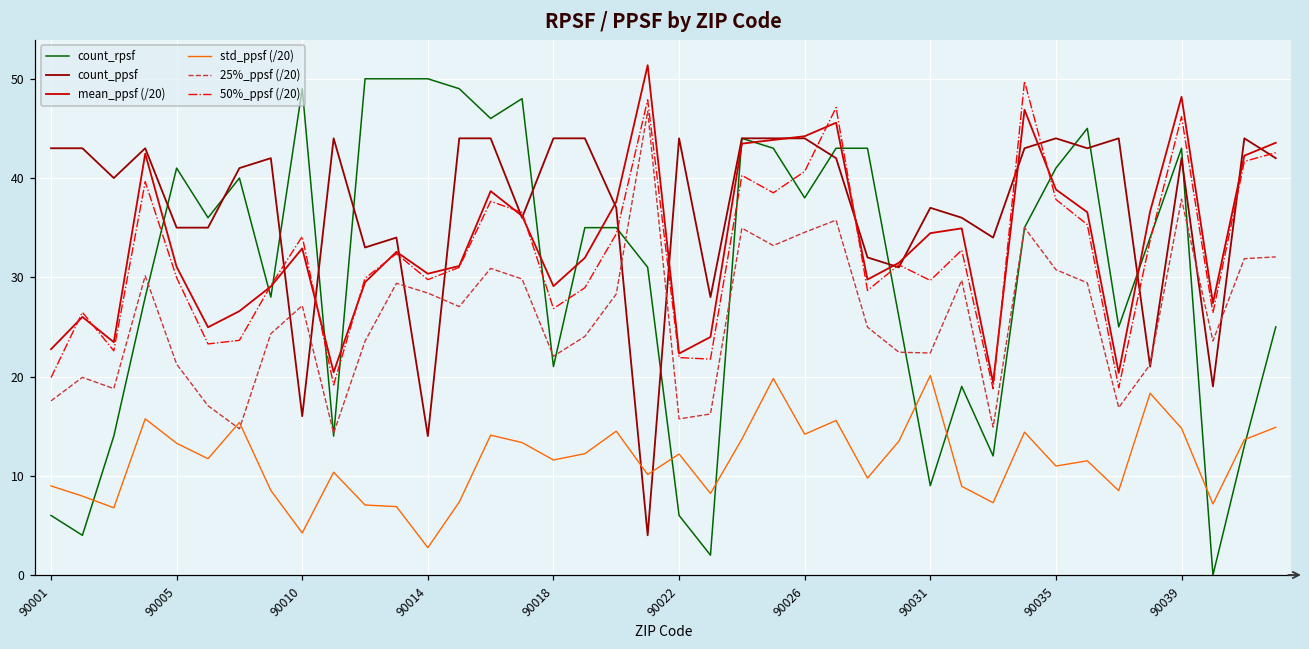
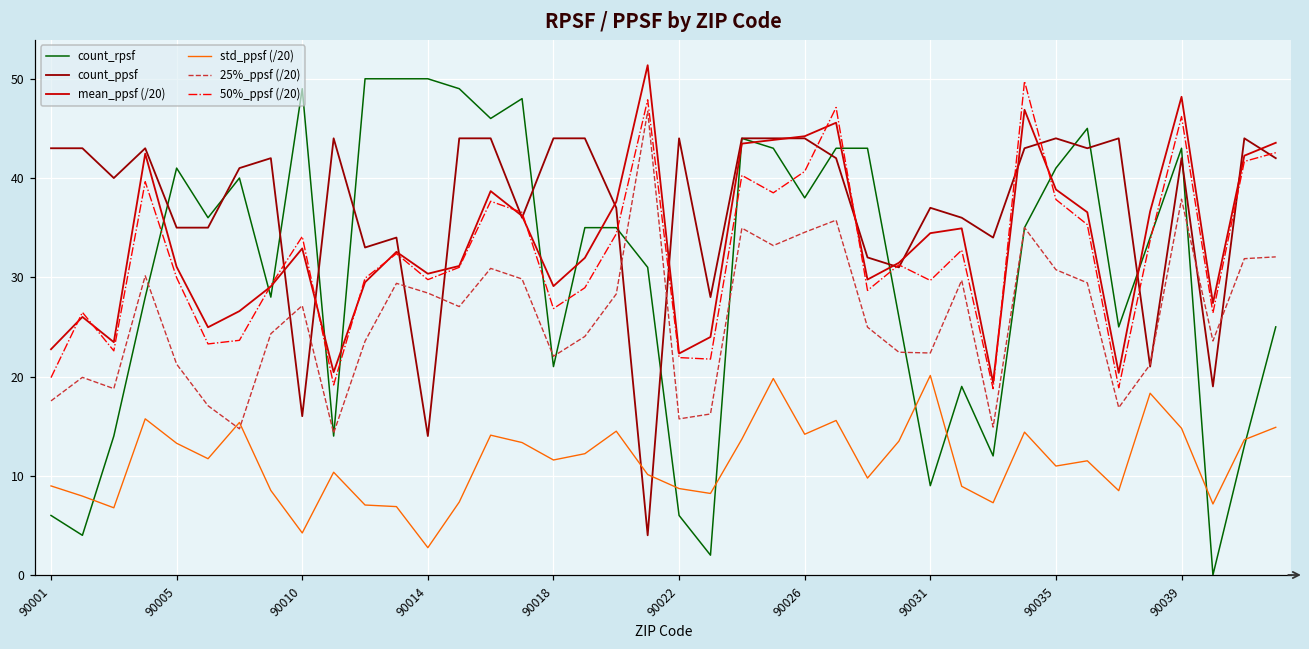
  {
    "count_rpsf": {
      "90001": 6,
      "90005": 41,
      "90014": 50,
      "90018": 21,
      "90022": 6,
      "90026": 38,
      "90031": 9,
      "90035": 41,
      "90039": 43
    },
    "std_ppsf (/20)": {
      "90001": 9,
      "90005": 13,
      "90010": 4,
      "90014": 3,
      "90018": 12,
-     "90022": 12,
+     "90022": 9,
      "90026": 14,
      "90031": 20,
      "90035": 11,
      "90039": 15
    },
    "25%_ppsf (/20)": {
      "90001": 18,
      "90005": 21,
      "90010": 27,
      "90014": 28,
      "90018": 22,
      "90022": 16,
      "90026": 35,
      "90031": 22,
      "90035": 31,
      "90039": 38
    }
  }
